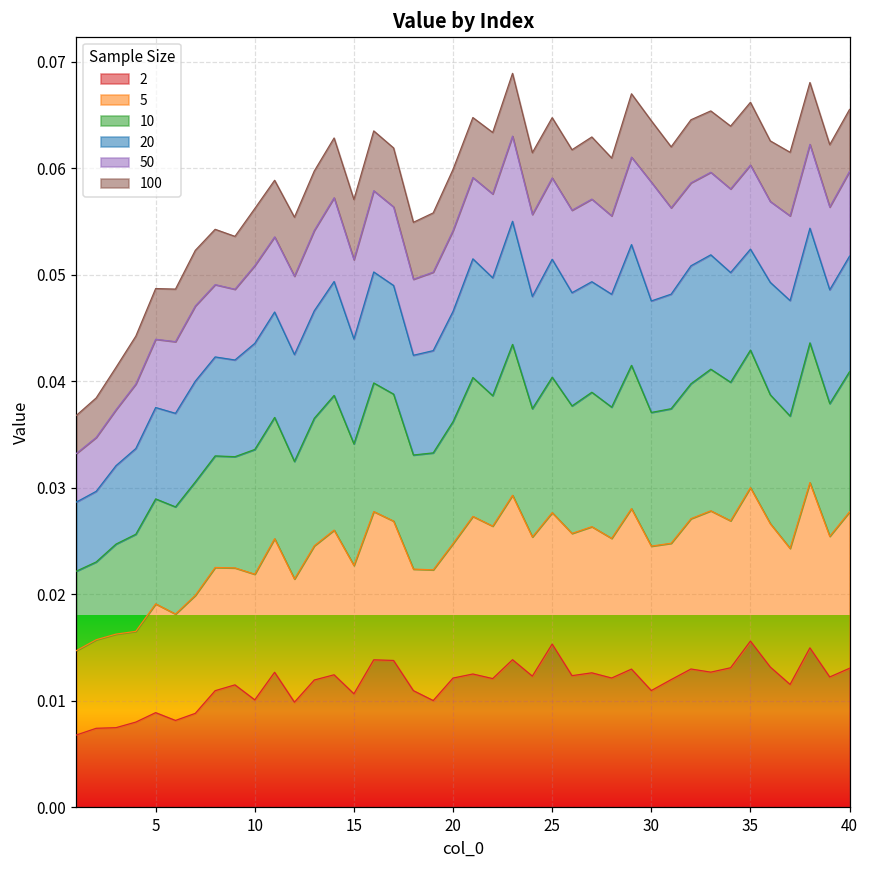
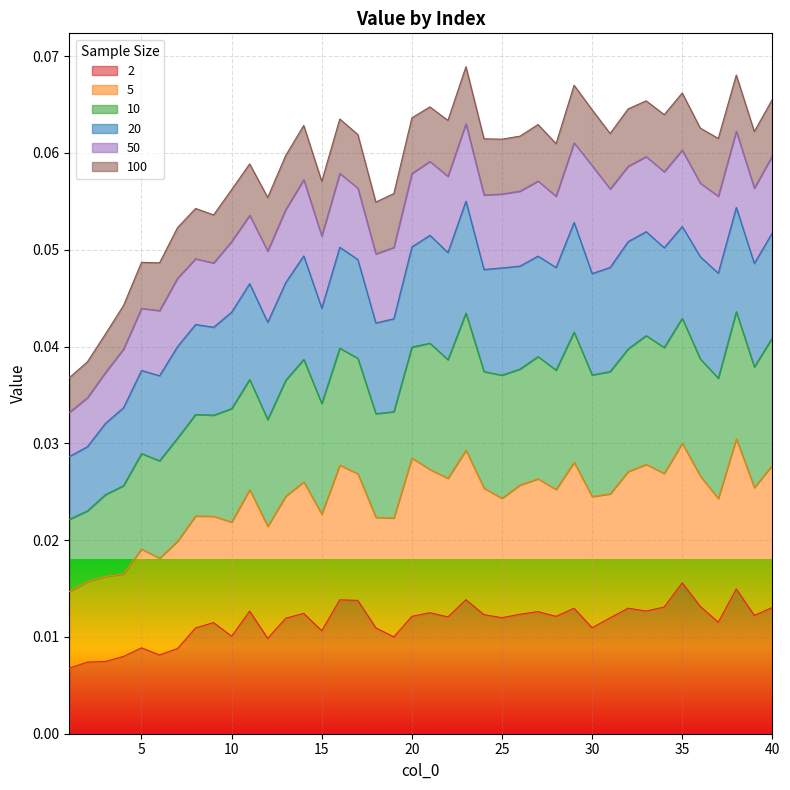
  {
    "2": {
      "5": 0.009,
      "10": 0.010,
      "15": 0.011,
      "20": 0.012,
-     "25": 0.015,
+     "25": 0.012,
      "30": 0.011,
      "35": 0.016,
      "40": 0.013
    },
    "5": {
      "5": 0.010,
      "10": 0.012,
      "15": 0.012,
-     "20": 0.013,
+     "20": 0.016,
      "25": 0.012,
      "30": 0.014,
      "35": 0.014,
      "40": 0.015
    },
    "10": {
      "5": 0.010,
      "10": 0.012,
      "15": 0.011,
      "20": 0.011,
      "25": 0.013,
      "30": 0.013,
      "35": 0.013,
      "40": 0.013
    },
    "20": {
      "5": 0.009,
      "10": 0.010,
      "15": 0.010,
      "20": 0.010,
      "25": 0.011,
      "30": 0.010,
      "35": 0.009,
      "40": 0.011
    },
    "50": {
      "5": 0.006,
      "10": 0.007,
      "15": 0.007,
      "20": 0.008,
      "25": 0.008,
      "30": 0.011,
      "35": 0.008,
      "40": 0.008
    },
    "100": {
      "5": 0.005,
      "10": 0.005,
      "15": 0.006,
      "20": 0.006,
      "25": 0.006,
      "30": 0.006,
      "35": 0.006,
      "40": 0.006
    }
  }
